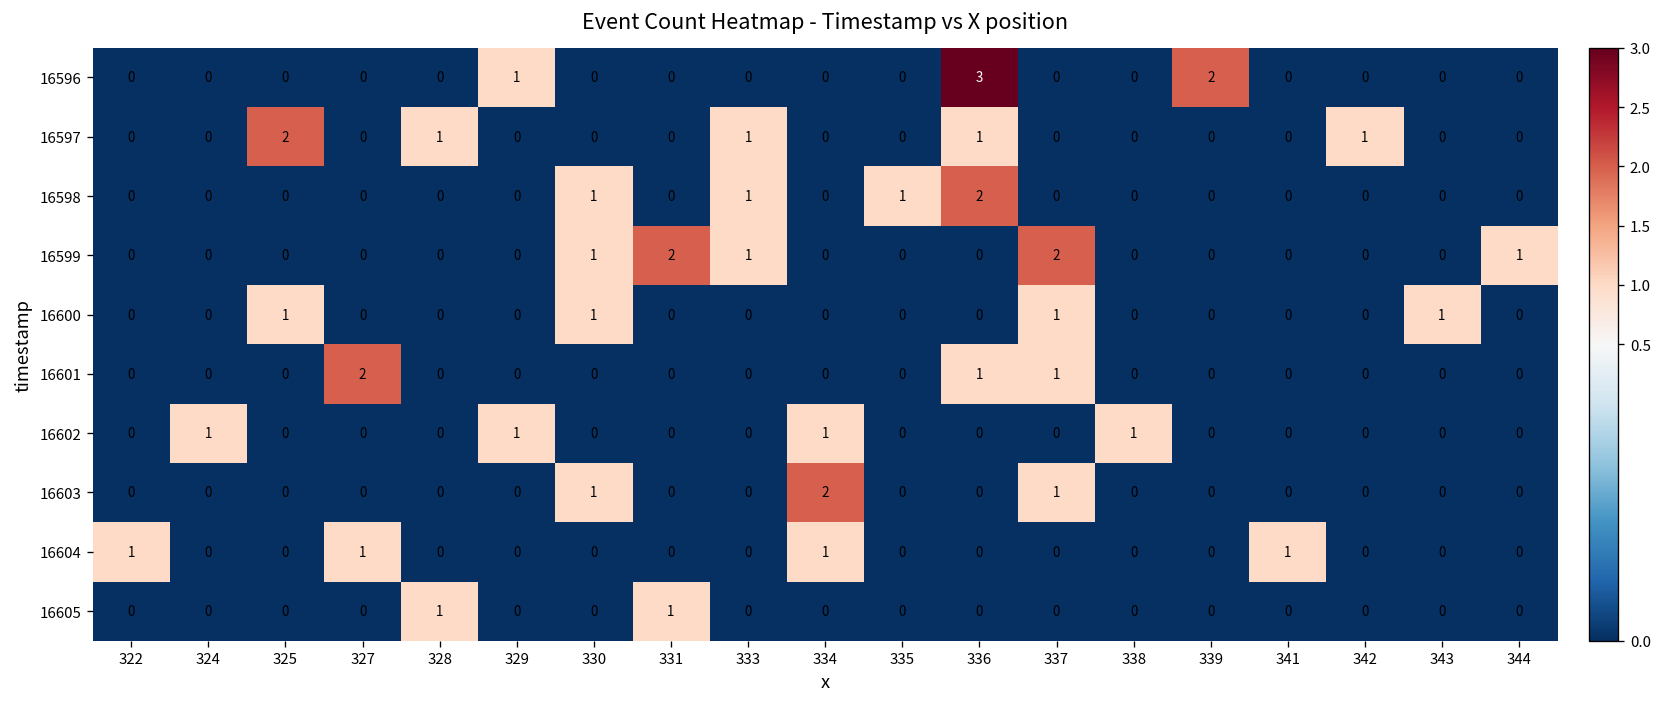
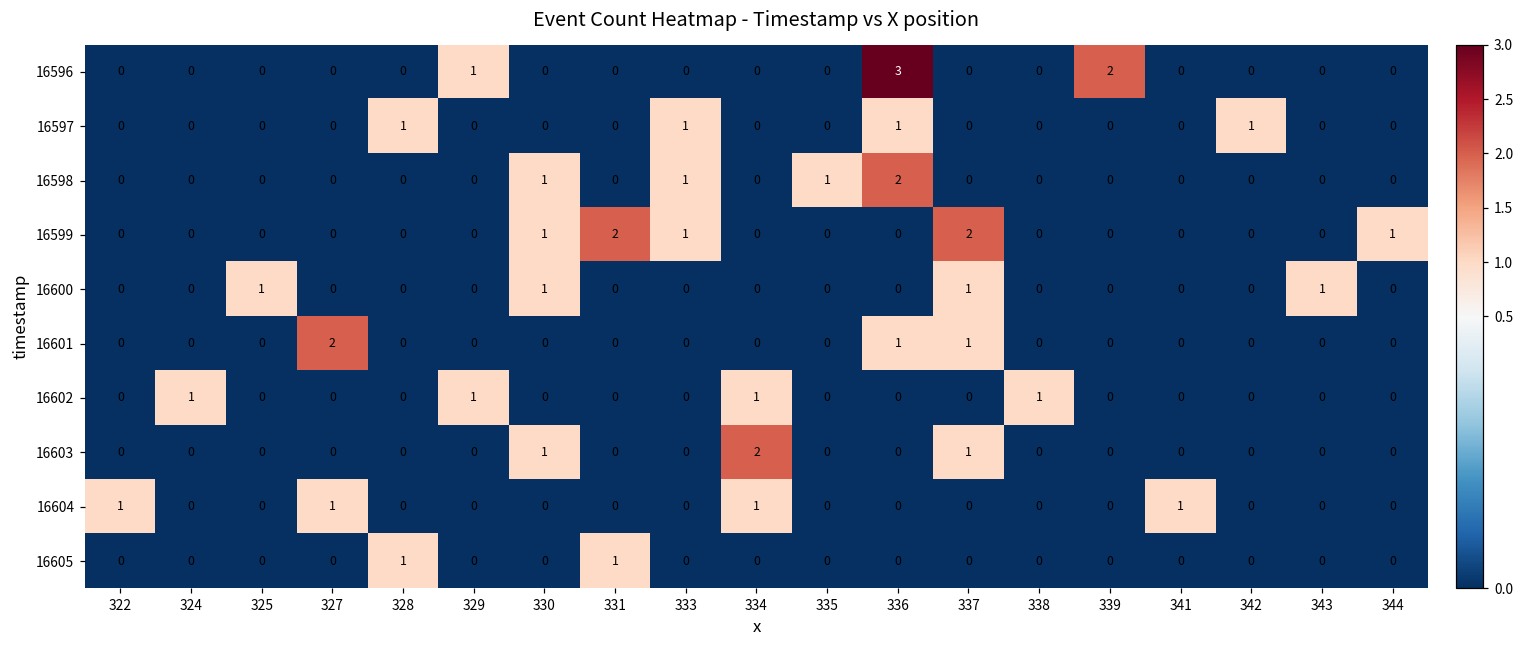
  {
    "16596": {
      "322": 0,
      "324": 0,
      "325": 0,
      "327": 0,
      "328": 0,
      "329": 1,
      "330": 0,
      "331": 0,
      "333": 0,
      "334": 0,
      "335": 0,
      "336": 3,
      "337": 0,
      "338": 0,
      "339": 2,
      "341": 0,
      "342": 0,
      "343": 0,
      "344": 0
    },
    "16597": {
      "322": 0,
      "324": 0,
-     "325": 2,
+     "325": 0,
      "327": 0,
      "328": 1,
      "329": 0,
      "330": 0,
      "331": 0,
      "333": 1,
      "334": 0,
      "335": 0,
      "336": 1,
      "337": 0,
      "338": 0,
      "339": 0,
      "341": 0,
      "342": 1,
      "343": 0,
      "344": 0
    },
    "16598": {
      "322": 0,
      "324": 0,
      "325": 0,
      "327": 0,
      "328": 0,
      "329": 0,
      "330": 1,
      "331": 0,
      "333": 1,
      "334": 0,
      "335": 1,
      "336": 2,
      "337": 0,
      "338": 0,
      "339": 0,
      "341": 0,
      "342": 0,
      "343": 0,
      "344": 0
    },
    "16599": {
      "322": 0,
      "324": 0,
      "325": 0,
      "327": 0,
      "328": 0,
      "329": 0,
      "330": 1,
      "331": 2,
      "333": 1,
      "334": 0,
      "335": 0,
      "336": 0,
      "337": 2,
      "338": 0,
      "339": 0,
      "341": 0,
      "342": 0,
      "343": 0,
      "344": 1
    },
    "16600": {
      "322": 0,
      "324": 0,
      "325": 1,
      "327": 0,
      "328": 0,
      "329": 0,
      "330": 1,
      "331": 0,
      "333": 0,
      "334": 0,
      "335": 0,
      "336": 0,
      "337": 1,
      "338": 0,
      "339": 0,
      "341": 0,
      "342": 0,
      "343": 1,
      "344": 0
    },
    "16601": {
      "322": 0,
      "324": 0,
      "325": 0,
      "327": 2,
      "328": 0,
      "329": 0,
      "330": 0,
      "331": 0,
      "333": 0,
      "334": 0,
      "335": 0,
      "336": 1,
      "337": 1,
      "338": 0,
      "339": 0,
      "341": 0,
      "342": 0,
      "343": 0,
      "344": 0
    },
    "16602": {
      "322": 0,
      "324": 1,
      "325": 0,
      "327": 0,
      "328": 0,
      "329": 1,
      "330": 0,
      "331": 0,
      "333": 0,
      "334": 1,
      "335": 0,
      "336": 0,
      "337": 0,
      "338": 1,
      "339": 0,
      "341": 0,
      "342": 0,
      "343": 0,
      "344": 0
    },
    "16603": {
      "322": 0,
      "324": 0,
      "325": 0,
      "327": 0,
      "328": 0,
      "329": 0,
      "330": 1,
      "331": 0,
      "333": 0,
      "334": 2,
      "335": 0,
      "336": 0,
      "337": 1,
      "338": 0,
      "339": 0,
      "341": 0,
      "342": 0,
      "343": 0,
      "344": 0
    },
    "16604": {
      "322": 1,
      "324": 0,
      "325": 0,
      "327": 1,
      "328": 0,
      "329": 0,
      "330": 0,
      "331": 0,
      "333": 0,
      "334": 1,
      "335": 0,
      "336": 0,
      "337": 0,
      "338": 0,
      "339": 0,
      "341": 1,
      "342": 0,
      "343": 0,
      "344": 0
    },
    "16605": {
      "322": 0,
      "324": 0,
      "325": 0,
      "327": 0,
      "328": 1,
      "329": 0,
      "330": 0,
      "331": 1,
      "333": 0,
      "334": 0,
      "335": 0,
      "336": 0,
      "337": 0,
      "338": 0,
      "339": 0,
      "341": 0,
      "342": 0,
      "343": 0,
      "344": 0
    }
  }
